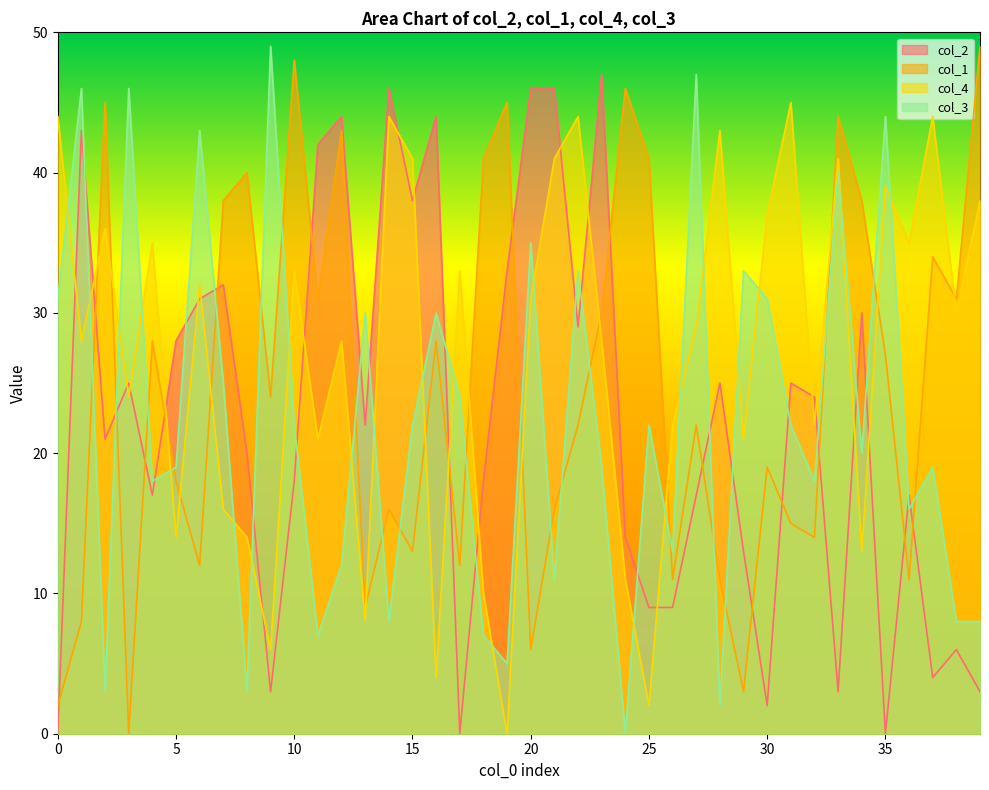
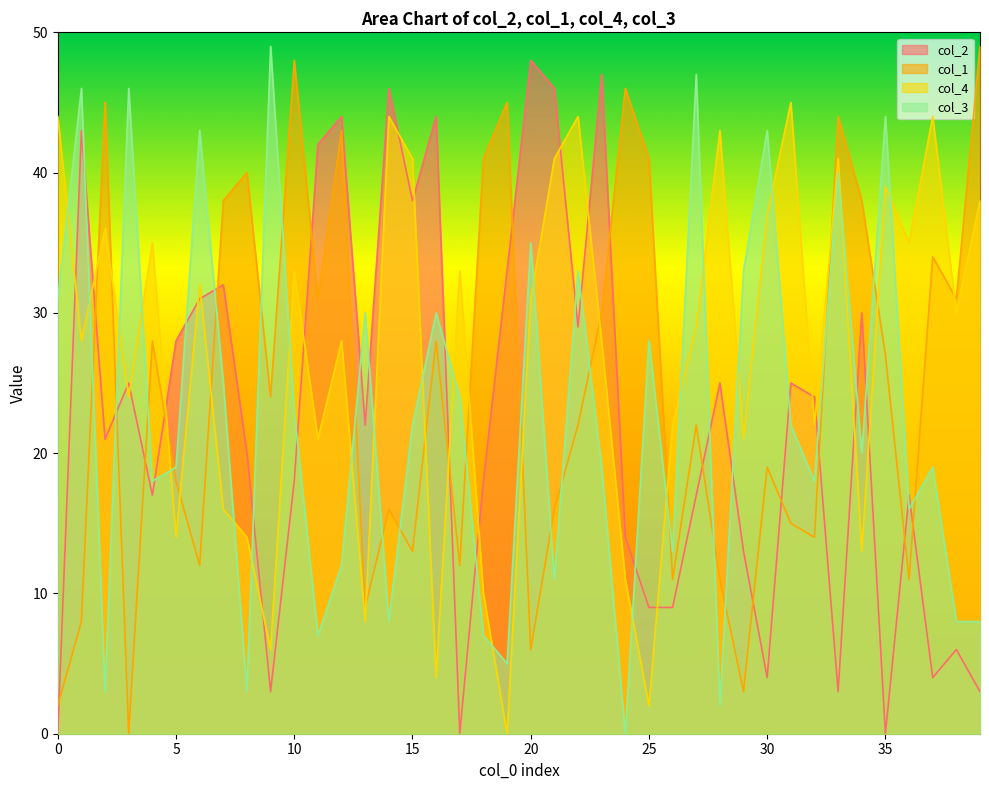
  {
    "col_2": {
      "0": 0,
      "5": 28,
      "10": 18,
      "15": 38,
-     "20": 46,
+     "20": 48,
      "25": 9,
-     "30": 2,
+     "30": 4,
      "35": 0
    },
    "col_3": {
      "0": 31,
      "5": 19,
-     "10": 22,
+     "10": 23,
      "15": 22,
      "20": 35,
-     "25": 22,
-     "30": 31,
+     "25": 28,
+     "30": 43,
      "35": 44
    }
  }
